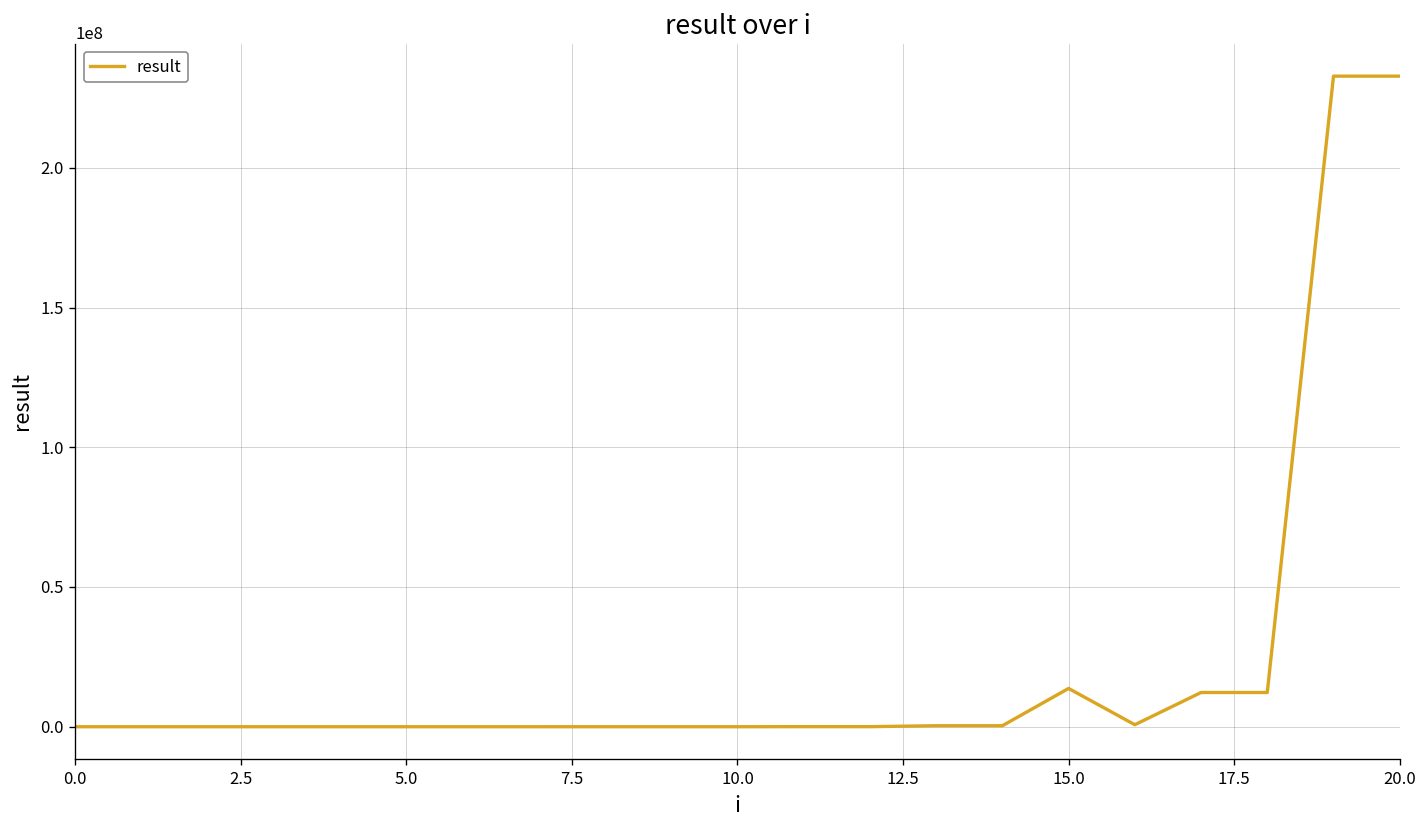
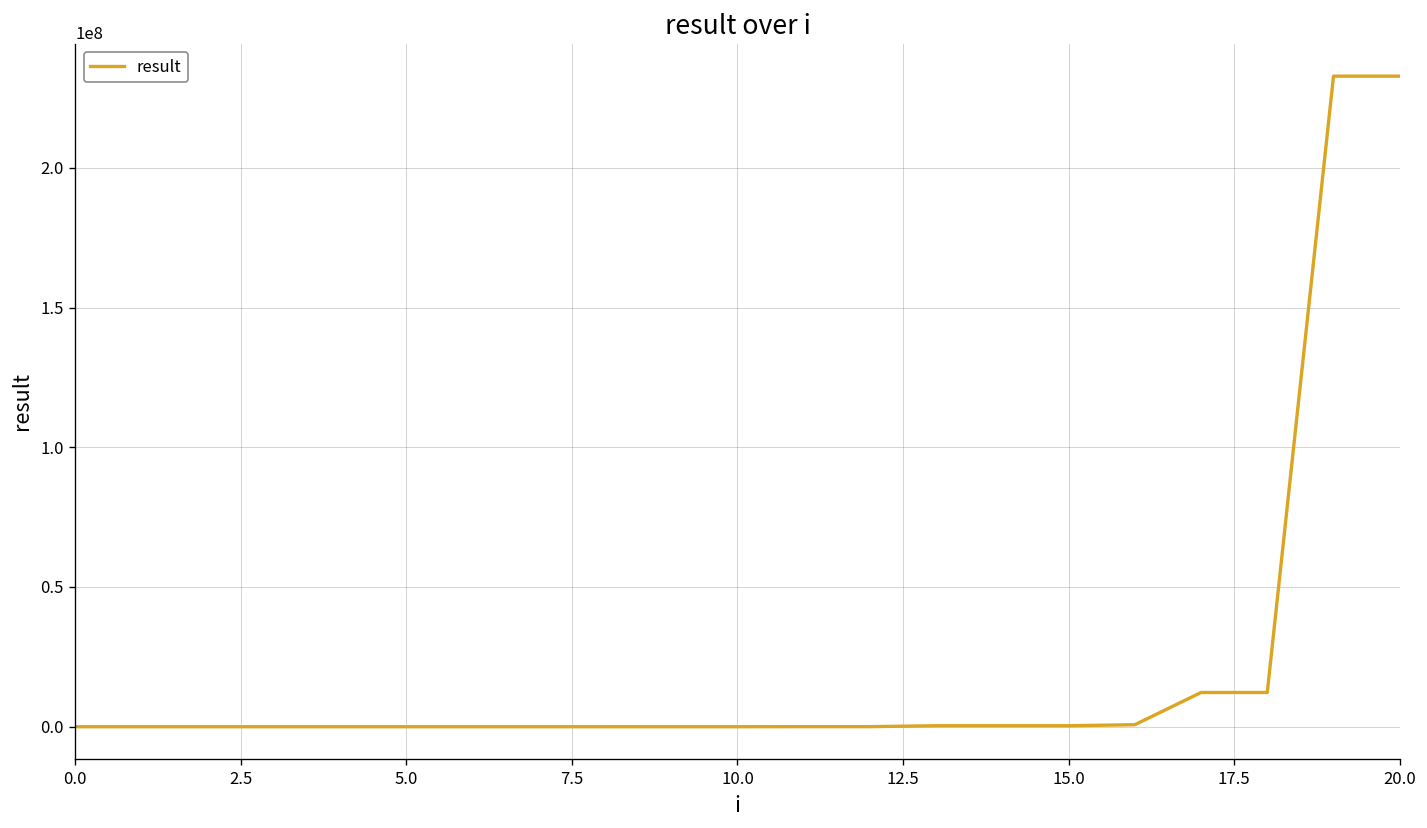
  {
    "0.0": 0,
    "5.0": 0,
    "10.0": 0,
-   "15.0": 14000000,
+   "15.0": 0,
    "20.0": 233000000
  }
